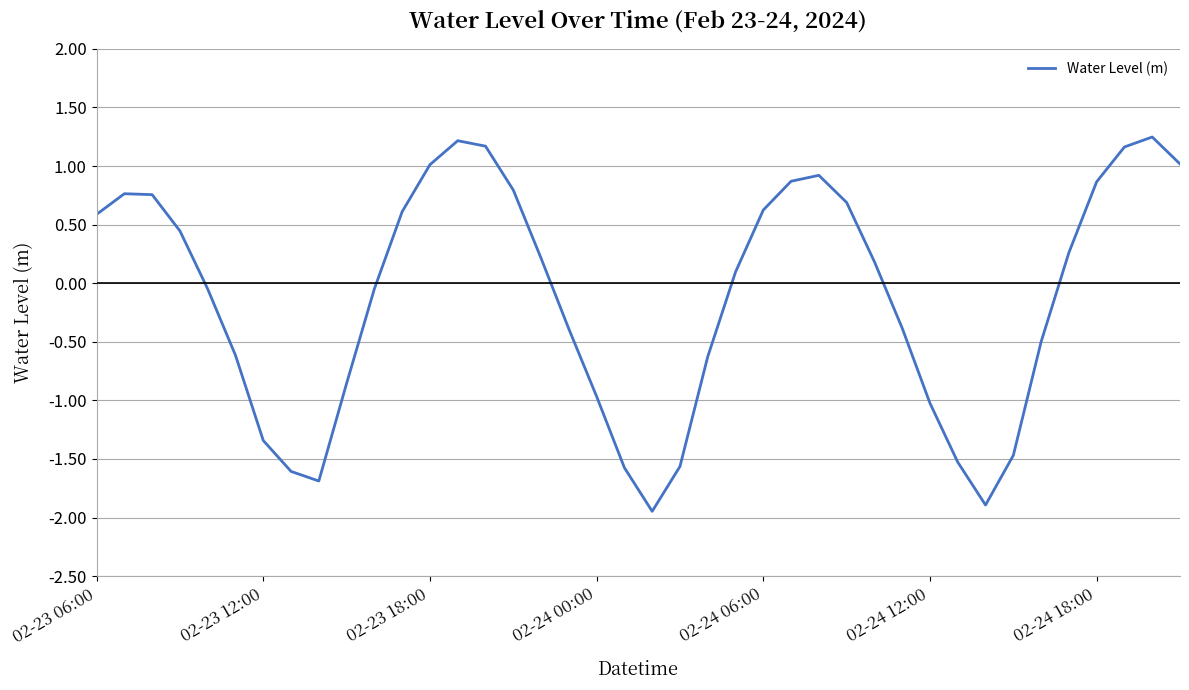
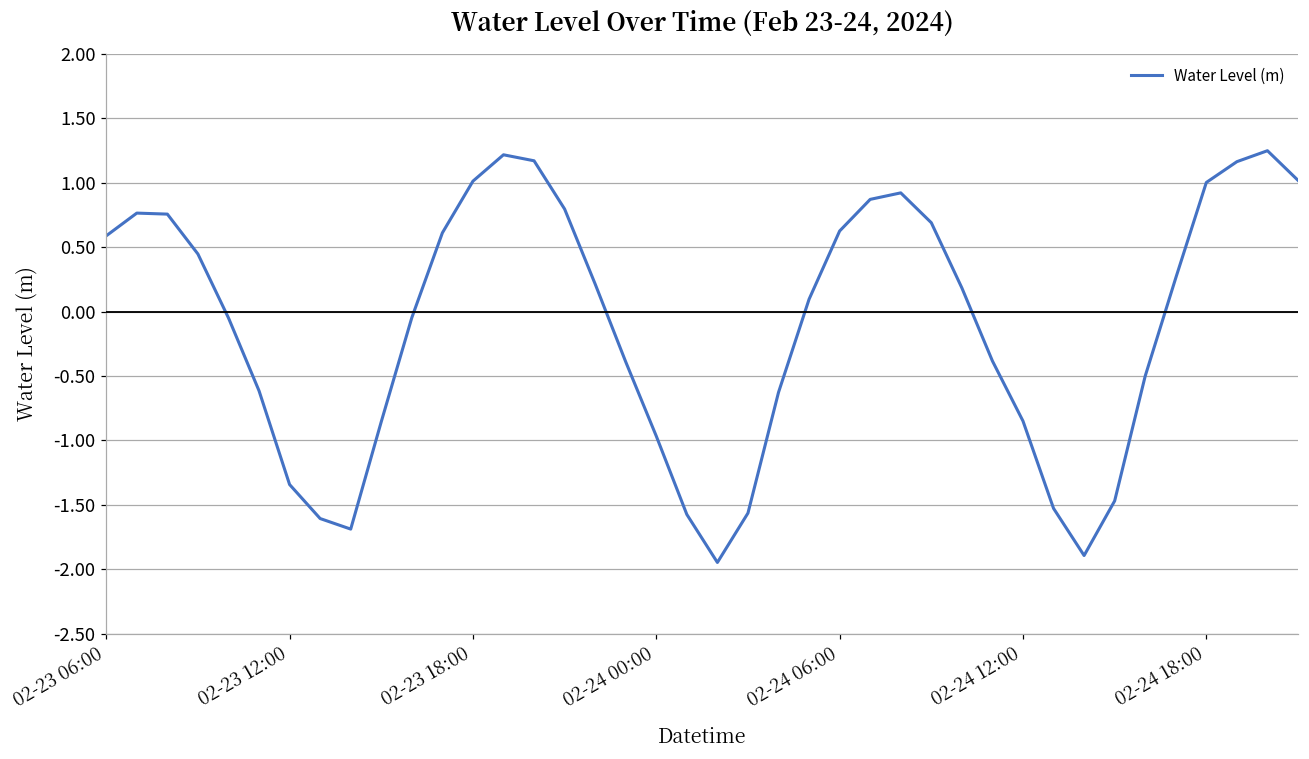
  {
    "02-23 06:00": 0.59,
    "02-23 12:00": -1.34,
    "02-23 18:00": 1.01,
    "02-24 00:00": -0.97,
    "02-24 06:00": 0.62,
-   "02-24 12:00": -1.02,
-   "02-24 18:00": 0.87
+   "02-24 12:00": -0.85,
+   "02-24 18:00": 1.00
  }
